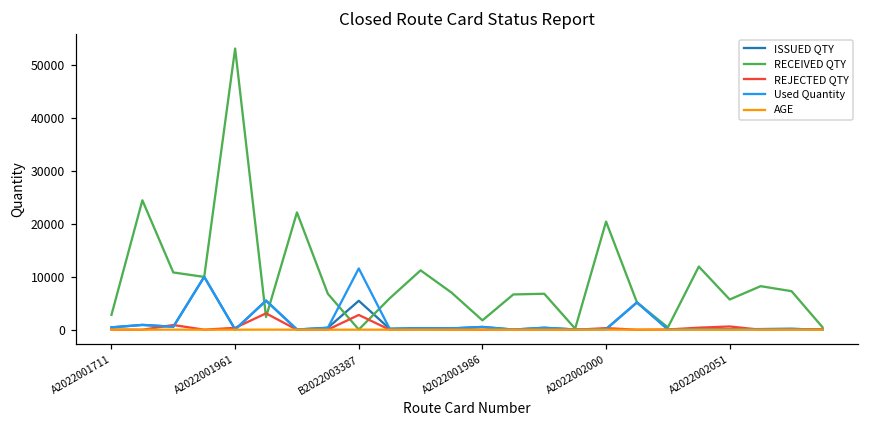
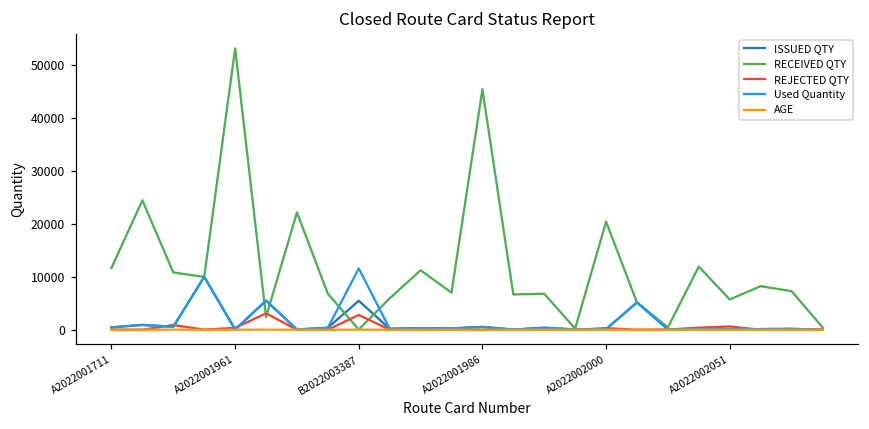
  {
    "ISSUED QTY": {
      "B2022003387": 5000
    },
    "RECEIVED QTY": {
-     "A2022001711": 3000,
+     "A2022001711": 12000,
      "A2022001961": 53000,
-     "A2022001986": 2000,
+     "A2022001986": 45000,
      "A2022002000": 20000,
      "A2022002051": 6000
    },
    "REJECTED QTY": {
      "B2022003387": 3000
    },
    "Used Quantity": {
      "B2022003387": 12000
    }
  }
